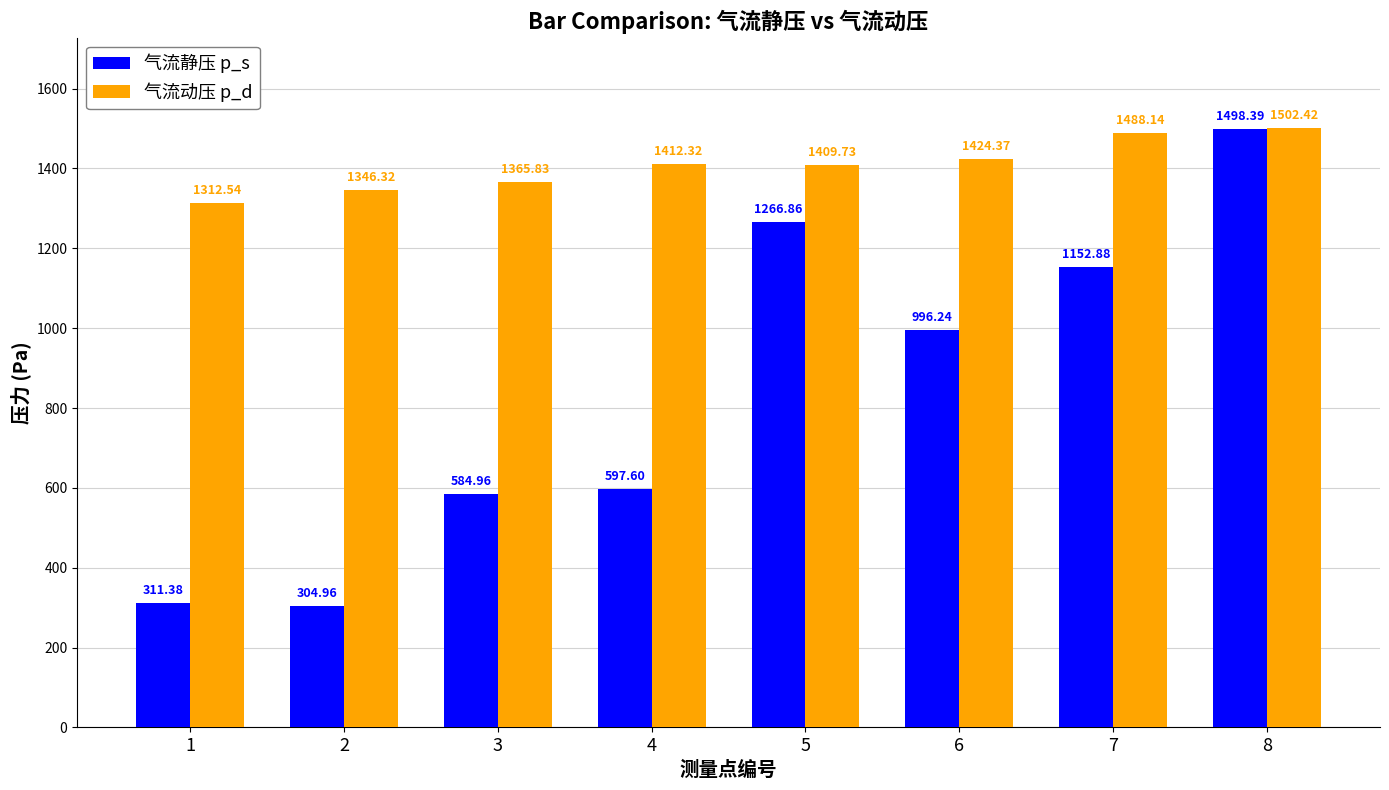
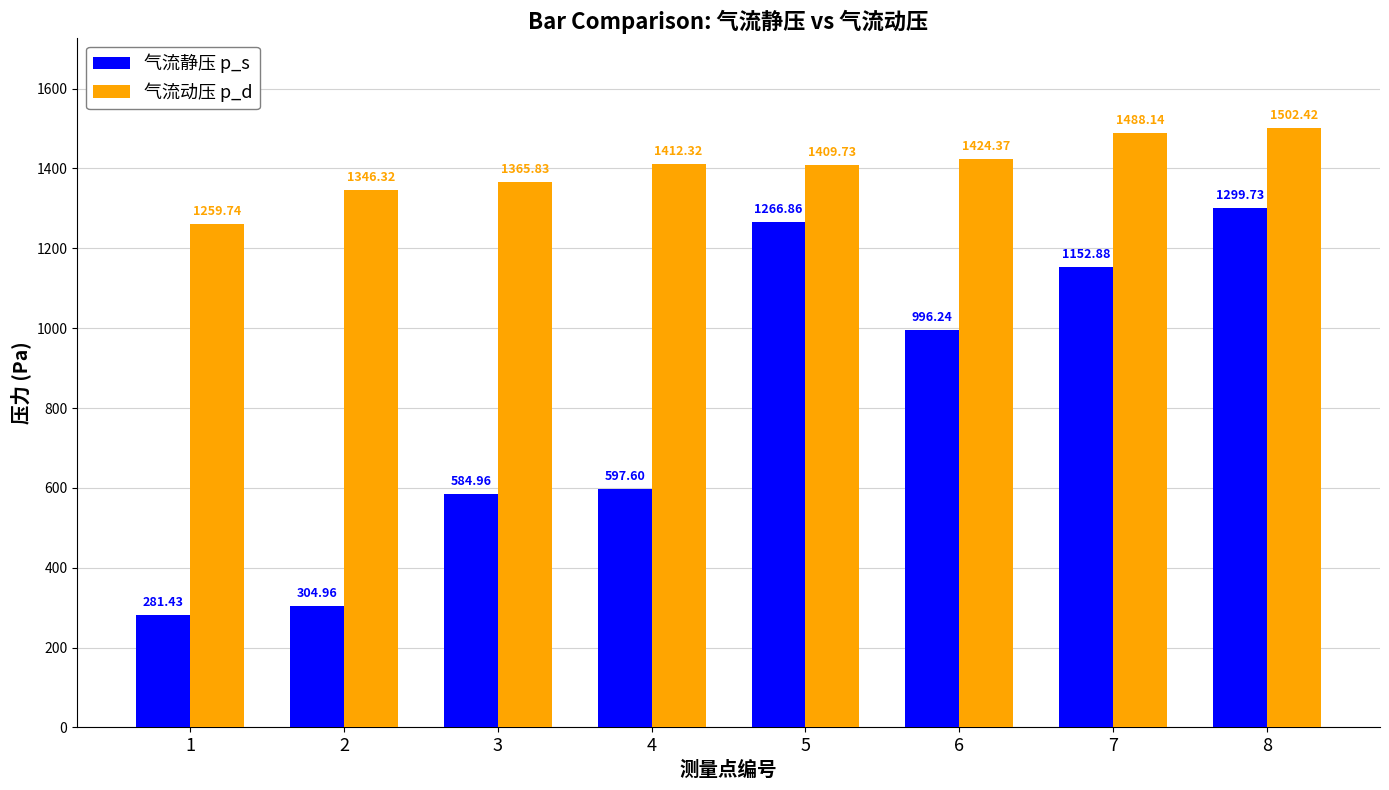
  {
    "气流静压 p_s": {
-     "1": 311.38,
+     "1": 281.43,
      "2": 304.96,
      "3": 584.96,
      "4": 597.60,
      "5": 1266.86,
      "6": 996.24,
      "7": 1152.88,
-     "8": 1498.39
+     "8": 1299.73
    },
    "气流动压 p_d": {
-     "1": 1312.54,
+     "1": 1259.74,
      "2": 1346.32,
      "3": 1365.83,
      "4": 1412.32,
      "5": 1409.73,
      "6": 1424.37,
      "7": 1488.14,
      "8": 1502.42
    }
  }
